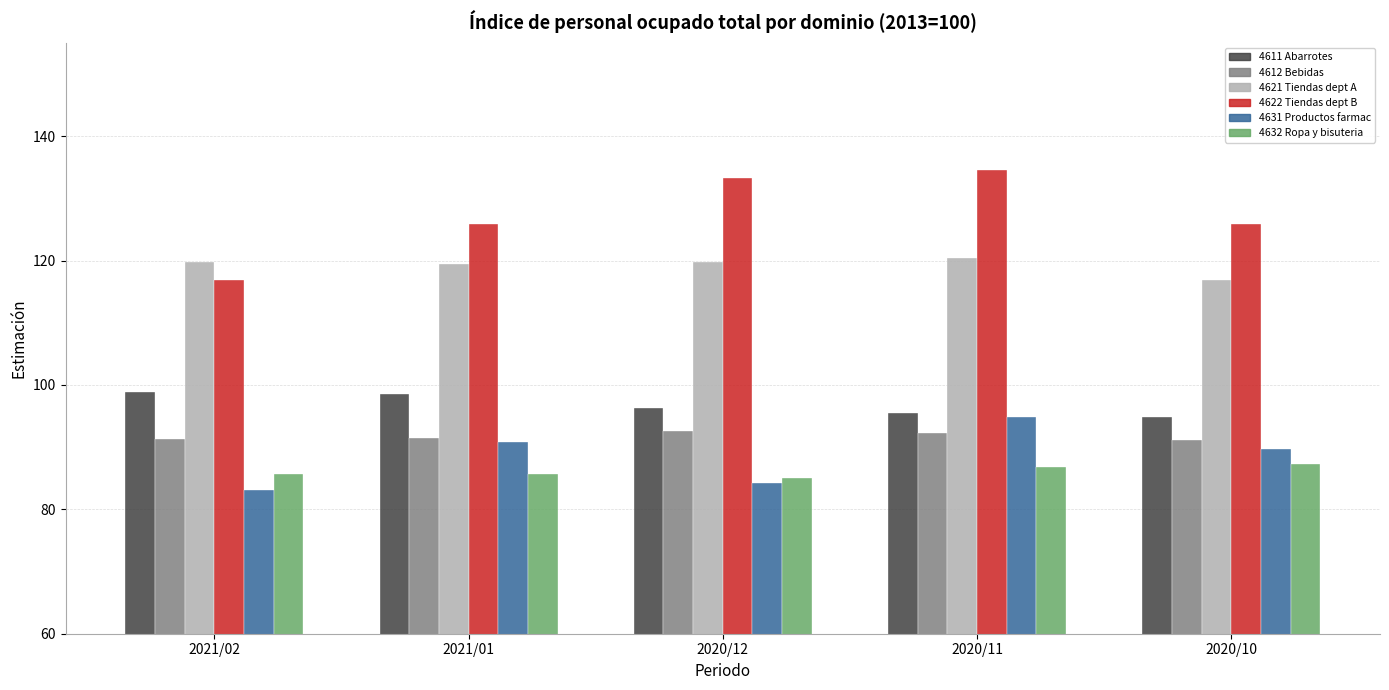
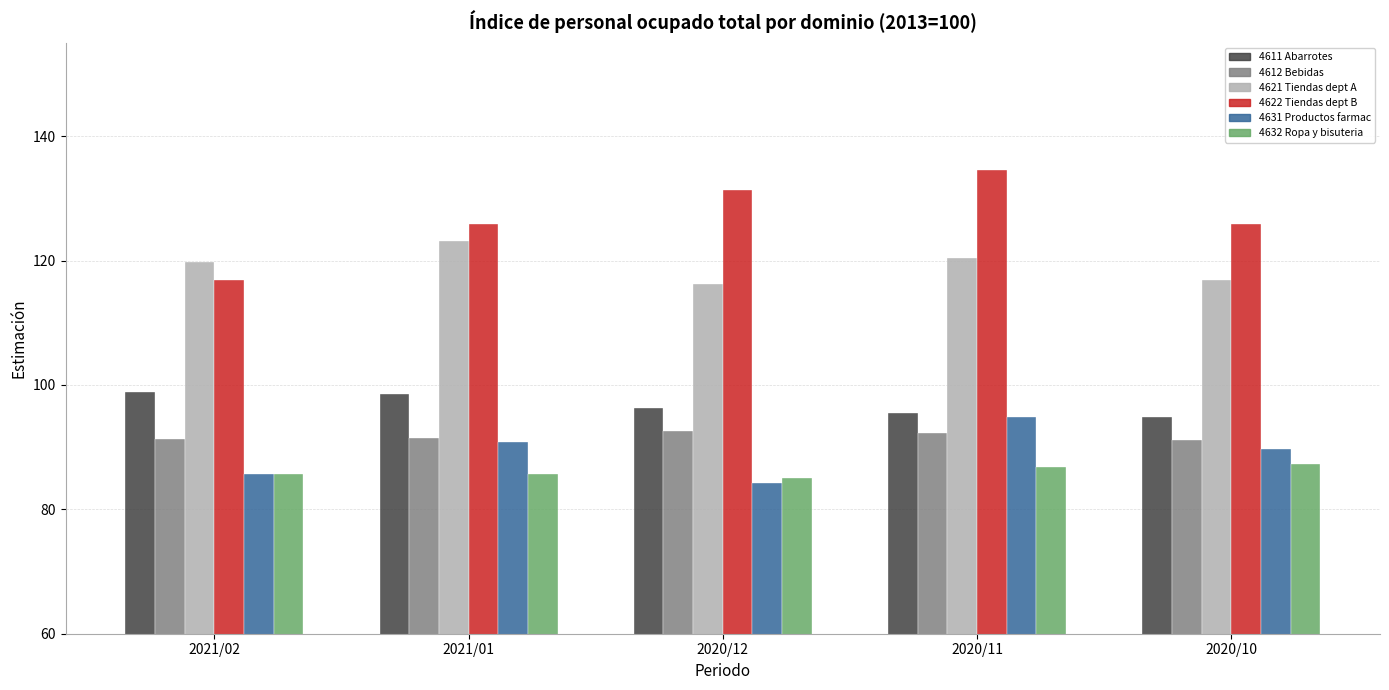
  {
    "4611 Abarrotes": {
      "2021/02": 99,
      "2021/01": 99,
      "2020/12": 96,
      "2020/11": 96,
      "2020/10": 95
    },
    "4621 Tiendas dept A": {
      "2021/02": 120,
-     "2021/01": 120,
-     "2020/12": 120,
+     "2021/01": 123,
+     "2020/12": 116,
      "2020/11": 120,
      "2020/10": 117
    },
    "4622 Tiendas dept B": {
      "2021/02": 117,
      "2021/01": 126,
-     "2020/12": 133,
+     "2020/12": 131,
      "2020/11": 135,
      "2020/10": 126
    },
    "4631 Productos farmac": {
-     "2021/02": 83,
+     "2021/02": 86,
      "2021/01": 91,
      "2020/12": 84,
      "2020/11": 95,
      "2020/10": 90
    }
  }
